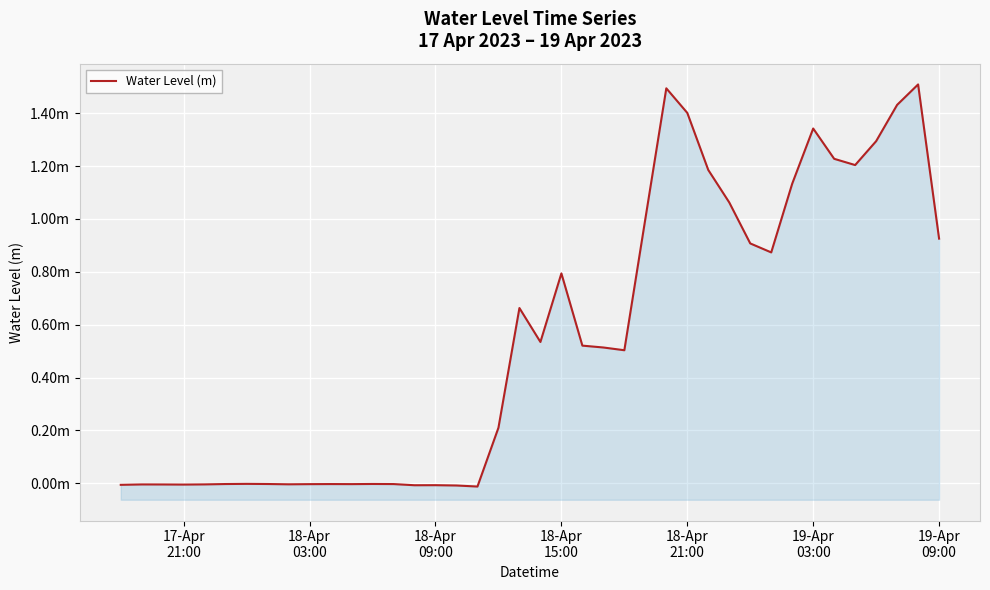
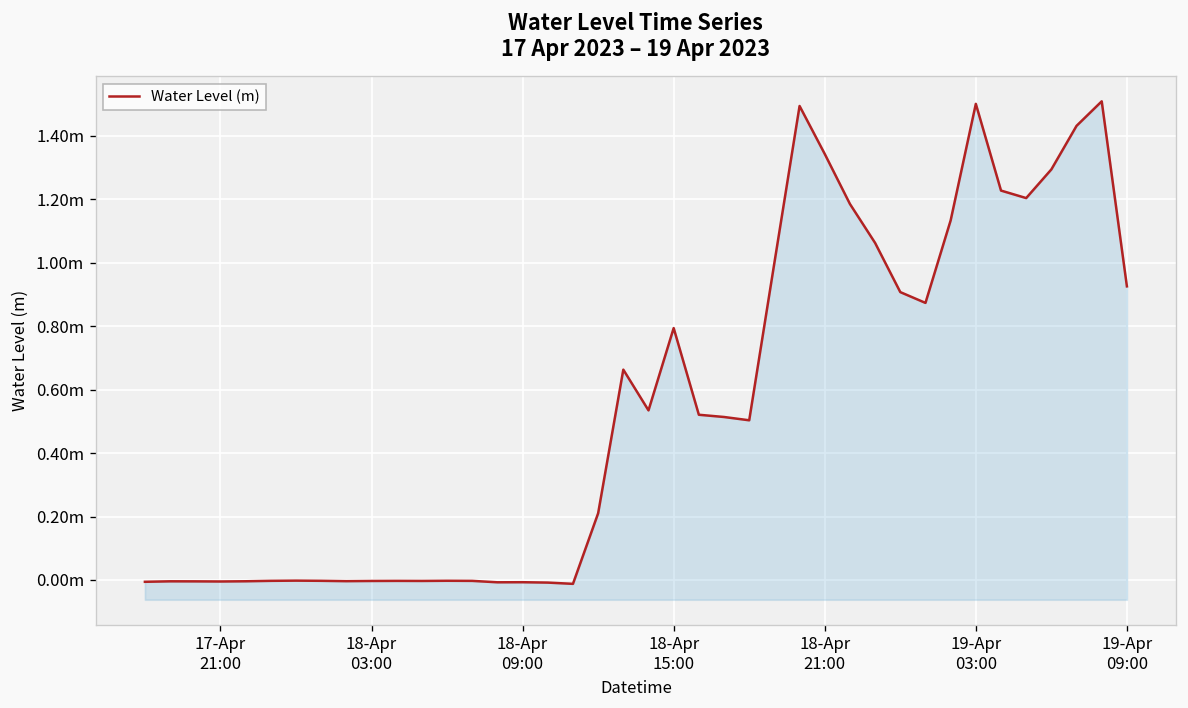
  {
    "17-Apr 21:00": "0.00m",
    "18-Apr 03:00": "0.00m",
    "18-Apr 09:00": "-0.01m",
    "18-Apr 15:00": "0.79m",
-   "18-Apr 21:00": "1.40m",
-   "19-Apr 03:00": "1.34m",
+   "18-Apr 21:00": "1.34m",
+   "19-Apr 03:00": "1.50m",
    "19-Apr 09:00": "0.93m"
  }
